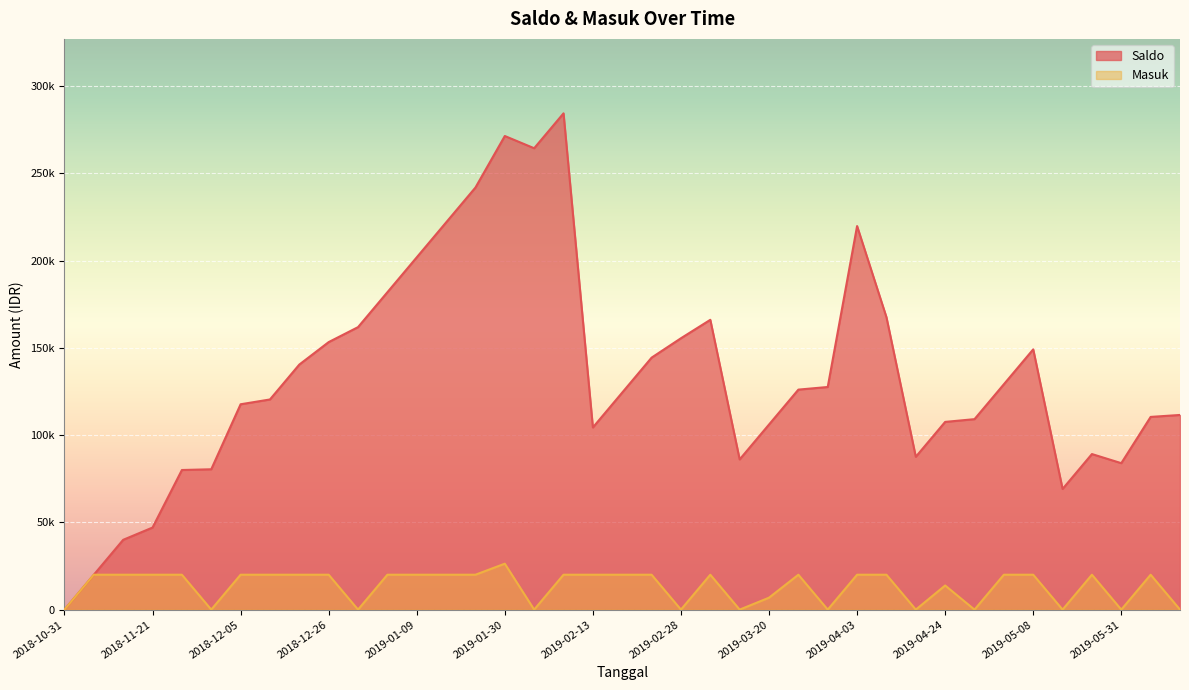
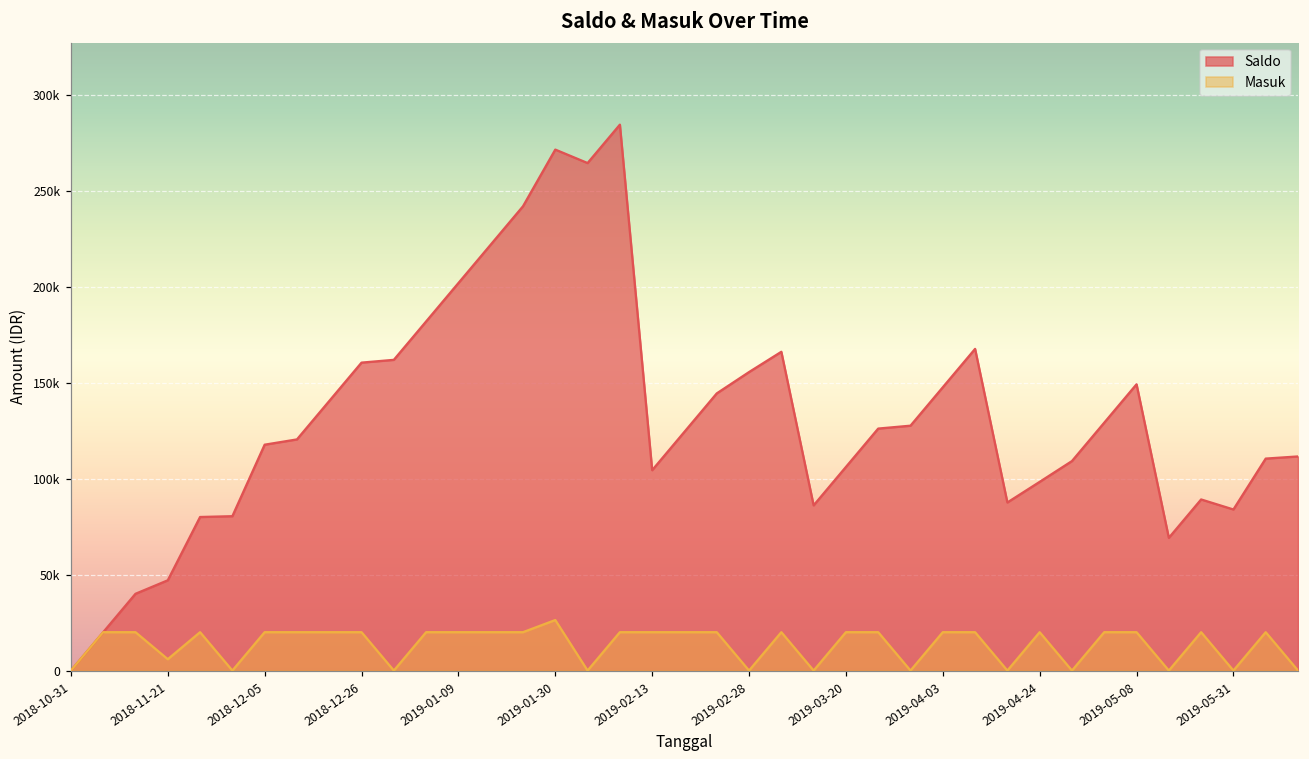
  {
    "Saldo": {
      "2018-11-21": 47000,
      "2018-12-05": 118000,
-     "2018-12-26": 153000,
+     "2018-12-26": 160000,
      "2019-01-09": 202000,
      "2019-01-30": 271000,
      "2019-02-13": 104000,
      "2019-02-28": 156000,
      "2019-03-20": 106000,
-     "2019-04-03": 220000,
-     "2019-04-24": 108000,
+     "2019-04-03": 148000,
+     "2019-04-24": 98000,
      "2019-05-08": 149000,
      "2019-05-31": 84000
    },
    "Masuk": {
-     "2018-11-21": 20000,
+     "2018-11-21": 6000,
      "2018-12-05": 20000,
      "2018-12-26": 20000,
      "2019-01-09": 20000,
      "2019-01-30": 26000,
      "2019-02-13": 20000,
      "2019-02-28": 0,
-     "2019-03-20": 7000,
+     "2019-03-20": 20000,
      "2019-04-03": 20000,
-     "2019-04-24": 14000,
+     "2019-04-24": 20000,
      "2019-05-08": 20000,
      "2019-05-31": 0
    }
  }
